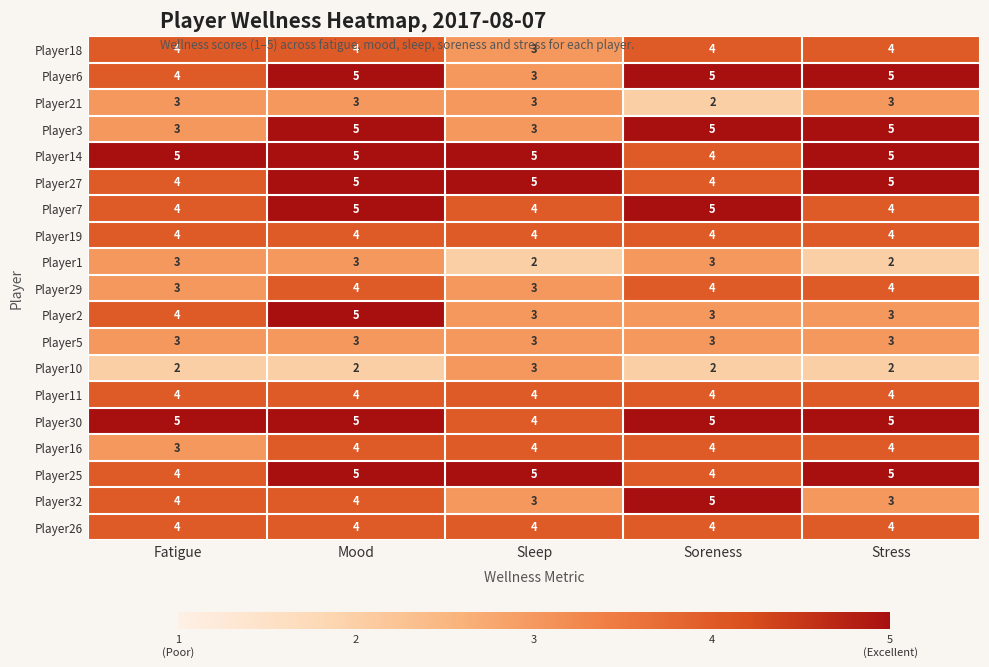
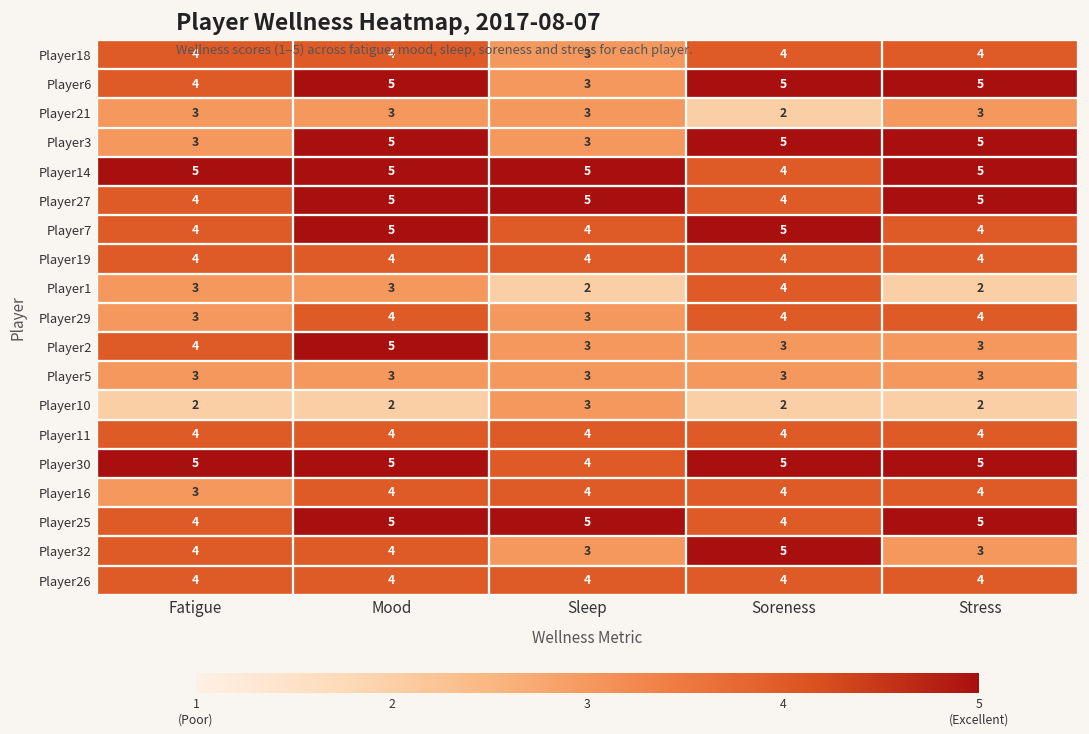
  {
    "Player18": {
      "Fatigue": 4,
      "Mood": 4,
      "Sleep": 3,
      "Soreness": 4,
      "Stress": 4
    },
    "Player6": {
      "Fatigue": 4,
      "Mood": 5,
      "Sleep": 3,
      "Soreness": 5,
      "Stress": 5
    },
    "Player21": {
      "Fatigue": 3,
      "Mood": 3,
      "Sleep": 3,
      "Soreness": 2,
      "Stress": 3
    },
    "Player3": {
      "Fatigue": 3,
      "Mood": 5,
      "Sleep": 3,
      "Soreness": 5,
      "Stress": 5
    },
    "Player14": {
      "Fatigue": 5,
      "Mood": 5,
      "Sleep": 5,
      "Soreness": 4,
      "Stress": 5
    },
    "Player27": {
      "Fatigue": 4,
      "Mood": 5,
      "Sleep": 5,
      "Soreness": 4,
      "Stress": 5
    },
    "Player7": {
      "Fatigue": 4,
      "Mood": 5,
      "Sleep": 4,
      "Soreness": 5,
      "Stress": 4
    },
    "Player19": {
      "Fatigue": 4,
      "Mood": 4,
      "Sleep": 4,
      "Soreness": 4,
      "Stress": 4
    },
    "Player1": {
      "Fatigue": 3,
      "Mood": 3,
      "Sleep": 2,
-     "Soreness": 3,
+     "Soreness": 4,
      "Stress": 2
    },
    "Player29": {
      "Fatigue": 3,
      "Mood": 4,
      "Sleep": 3,
      "Soreness": 4,
      "Stress": 4
    },
    "Player2": {
      "Fatigue": 4,
      "Mood": 5,
      "Sleep": 3,
      "Soreness": 3,
      "Stress": 3
    },
    "Player5": {
      "Fatigue": 3,
      "Mood": 3,
      "Sleep": 3,
      "Soreness": 3,
      "Stress": 3
    },
    "Player10": {
      "Fatigue": 2,
      "Mood": 2,
      "Sleep": 3,
      "Soreness": 2,
      "Stress": 2
    },
    "Player11": {
      "Fatigue": 4,
      "Mood": 4,
      "Sleep": 4,
      "Soreness": 4,
      "Stress": 4
    },
    "Player30": {
      "Fatigue": 5,
      "Mood": 5,
      "Sleep": 4,
      "Soreness": 5,
      "Stress": 5
    },
    "Player16": {
      "Fatigue": 3,
      "Mood": 4,
      "Sleep": 4,
      "Soreness": 4,
      "Stress": 4
    },
    "Player25": {
      "Fatigue": 4,
      "Mood": 5,
      "Sleep": 5,
      "Soreness": 4,
      "Stress": 5
    },
    "Player32": {
      "Fatigue": 4,
      "Mood": 4,
      "Sleep": 3,
      "Soreness": 5,
      "Stress": 3
    },
    "Player26": {
      "Fatigue": 4,
      "Mood": 4,
      "Sleep": 4,
      "Soreness": 4,
      "Stress": 4
    }
  }
